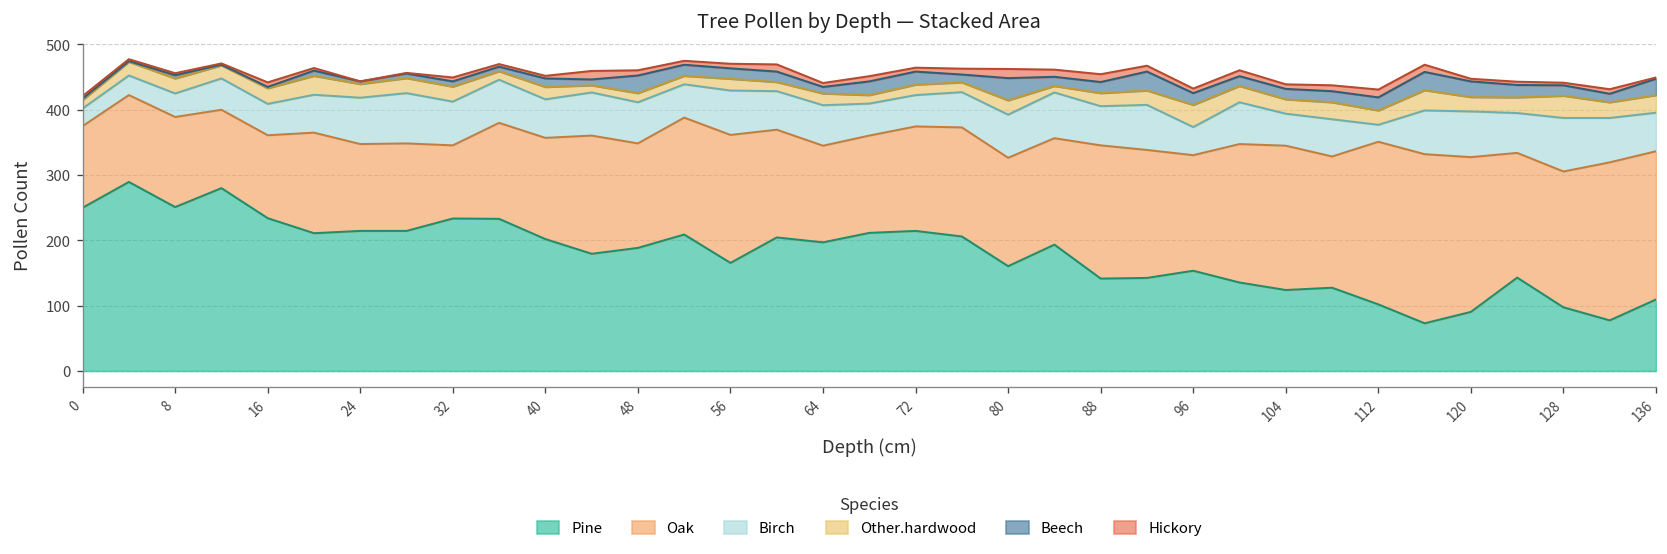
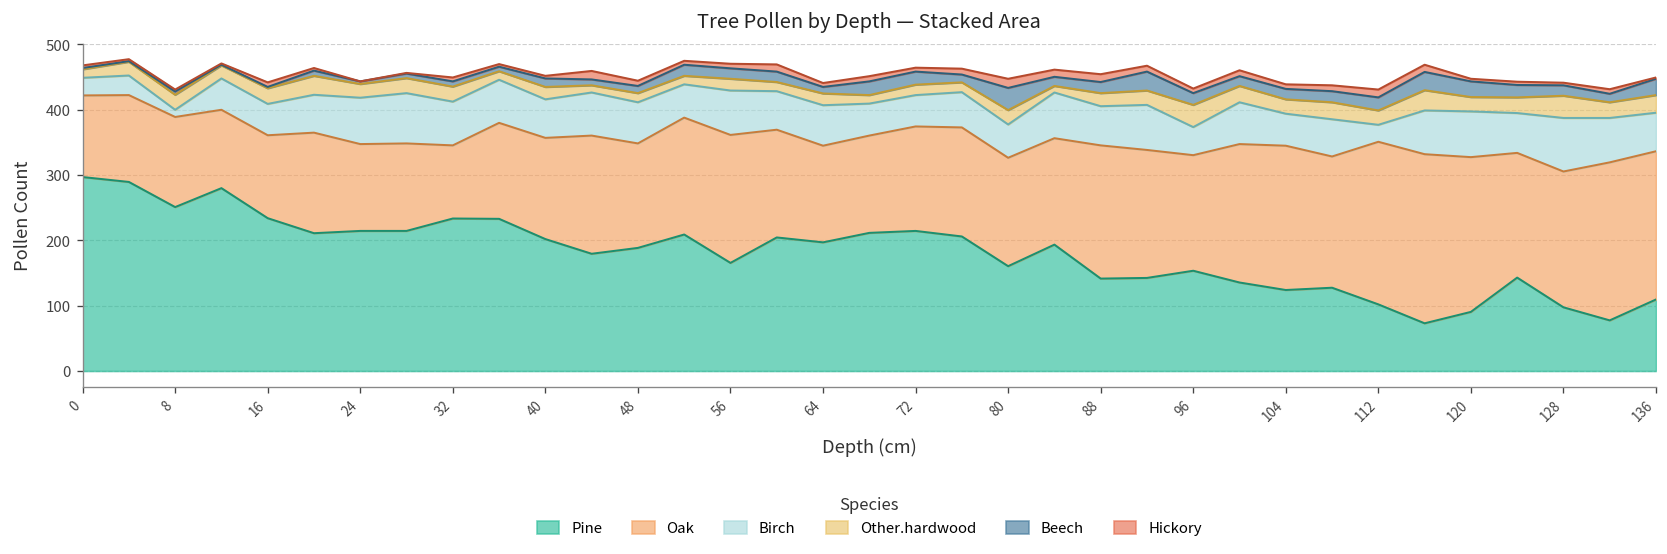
  {
    "Pine": {
-     "0": 250,
+     "0": 300,
      "8": 250,
      "16": 230,
      "24": 210,
      "32": 230,
      "40": 200,
      "48": 190,
      "56": 170,
      "64": 200,
      "72": 210,
      "80": 160,
      "88": 140,
      "96": 150,
      "104": 120,
      "112": 100,
      "120": 90,
      "128": 100,
      "136": 110
    },
    "Birch": {
      "0": 30,
-     "8": 40,
+     "8": 10,
      "16": 50,
      "24": 70,
      "32": 70,
      "40": 60,
      "48": 60,
      "56": 70,
      "64": 60,
      "72": 50,
-     "80": 70,
+     "80": 50,
      "88": 60,
      "96": 40,
      "104": 50,
      "112": 30,
      "120": 70,
      "128": 80,
      "136": 60
    },
    "Beech": {
      "32": 10,
-     "48": 30,
+     "48": 10,
      "56": 20,
      "64": 10,
      "72": 20,
      "80": 30,
      "88": 20,
      "96": 20,
      "104": 20,
      "112": 20
    }
  }
